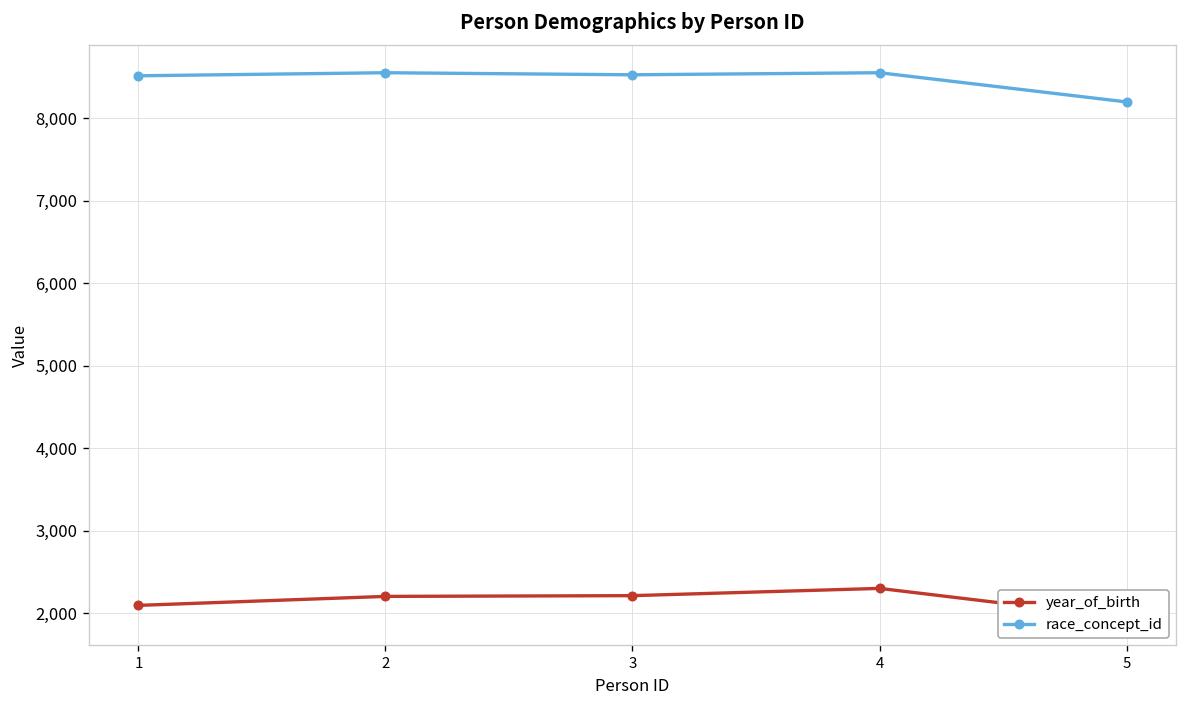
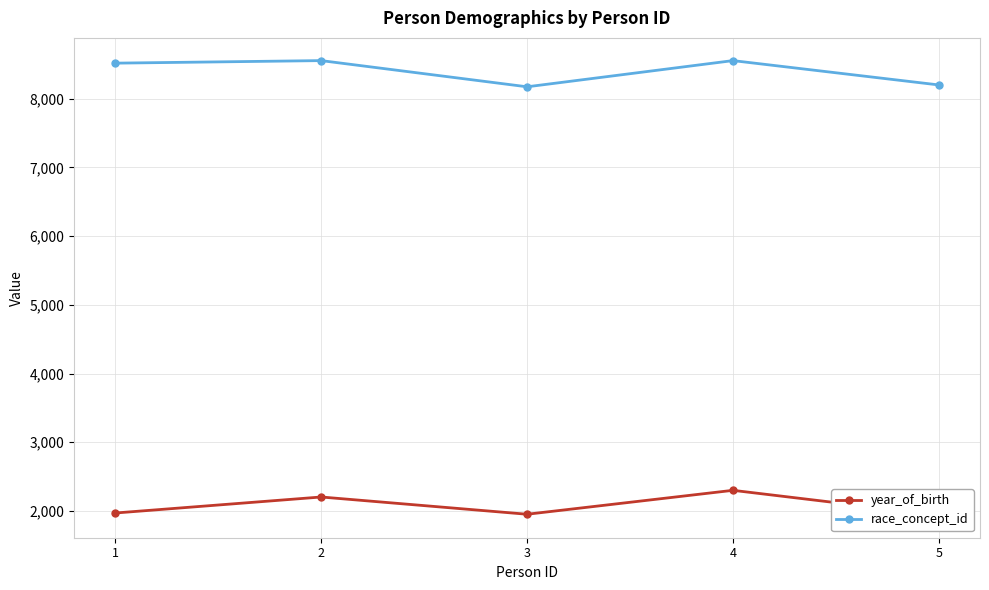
  {
    "year_of_birth": {
-     "1": "2,100",
+     "1": "2,000",
      "2": "2,200",
-     "3": "2,200",
+     "3": "2,000",
      "4": "2,300"
    },
    "race_concept_id": {
      "1": "8,500",
      "2": "8,600",
-     "3": "8,500",
+     "3": "8,200",
      "4": "8,600",
      "5": "8,200"
    }
  }
